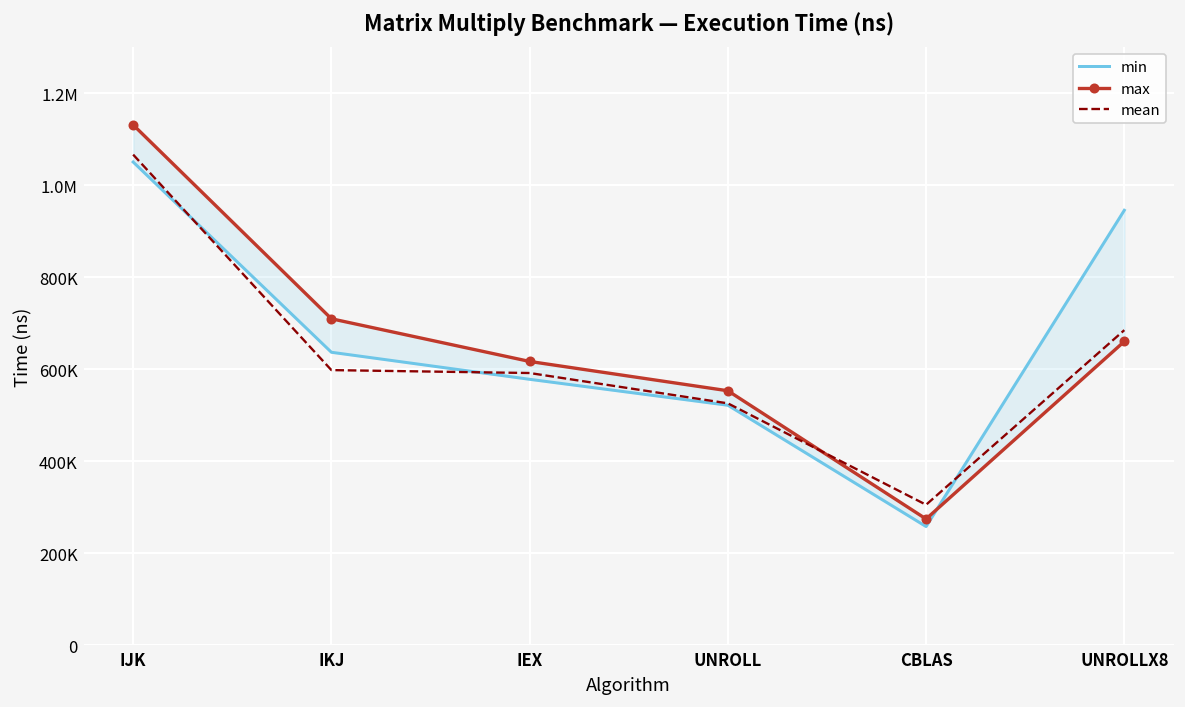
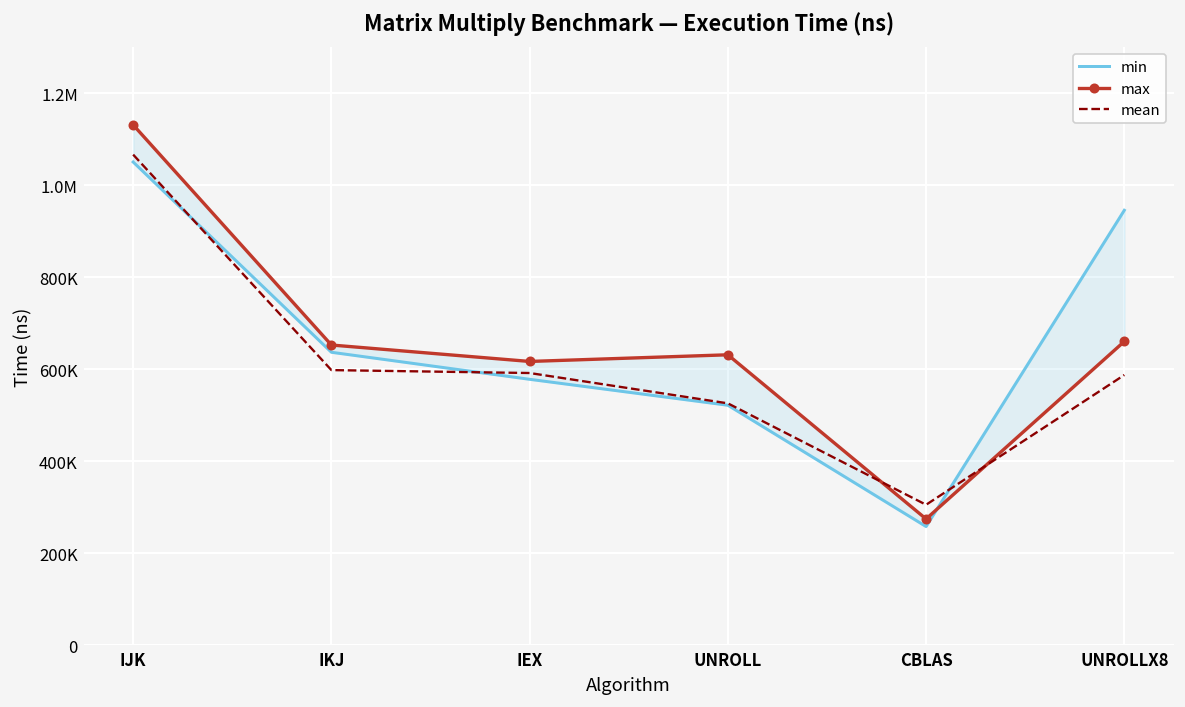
  {
    "max": {
-     "IKJ": 710000,
-     "UNROLL": 550000,
+     "IKJ": 650000,
+     "UNROLL": 630000,
      "UNROLLX8": 660000
    },
    "mean": {
      "IJK": 1070000,
      "IKJ": 600000,
      "IEX": 590000,
      "CBLAS": 310000,
-     "UNROLLX8": 690000
+     "UNROLLX8": 590000
    }
  }
